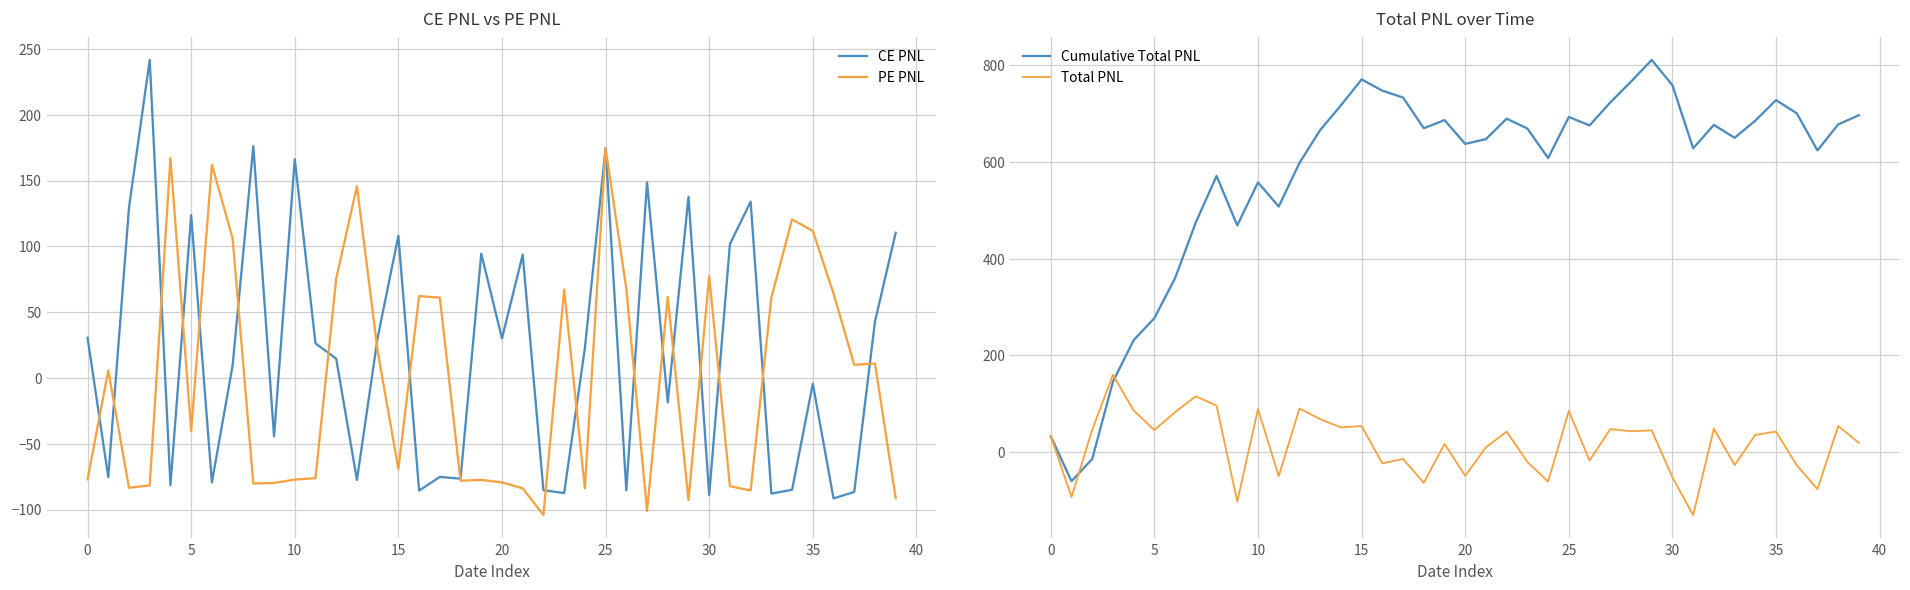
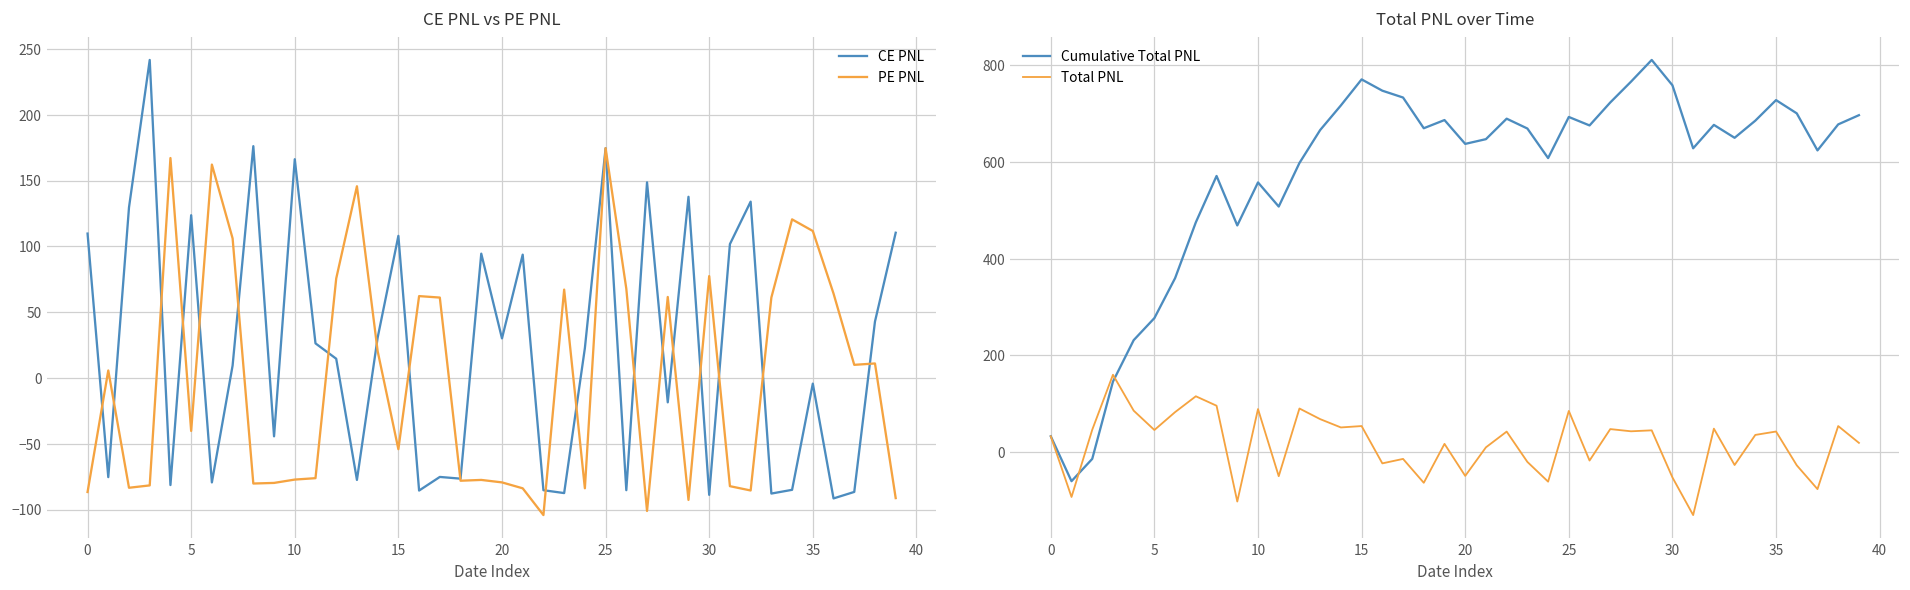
  {
    "CE PNL vs PE PNL": {
      "CE PNL": {
-       "0": 31,
+       "0": 110,
        "5": 124,
        "10": 166,
        "15": 108,
        "20": 30,
        "30": -89,
        "35": -4
      },
      "PE PNL": {
-       "0": -77,
+       "0": -87,
        "5": -40,
        "10": -77,
-       "15": -69,
+       "15": -54,
        "20": -79,
        "30": 77,
        "35": 112
      }
    },
    "Total PNL over Time": {
      "Cumulative Total PNL": {
        "5": 280,
        "10": 560,
        "15": 770,
        "20": 640,
        "25": 690,
        "30": 760,
        "35": 730
      },
      "Total PNL": {
        "5": 50,
        "10": 90,
        "15": 50,
        "20": -50,
        "25": 90,
        "30": -50,
        "35": 40
      }
    }
  }
